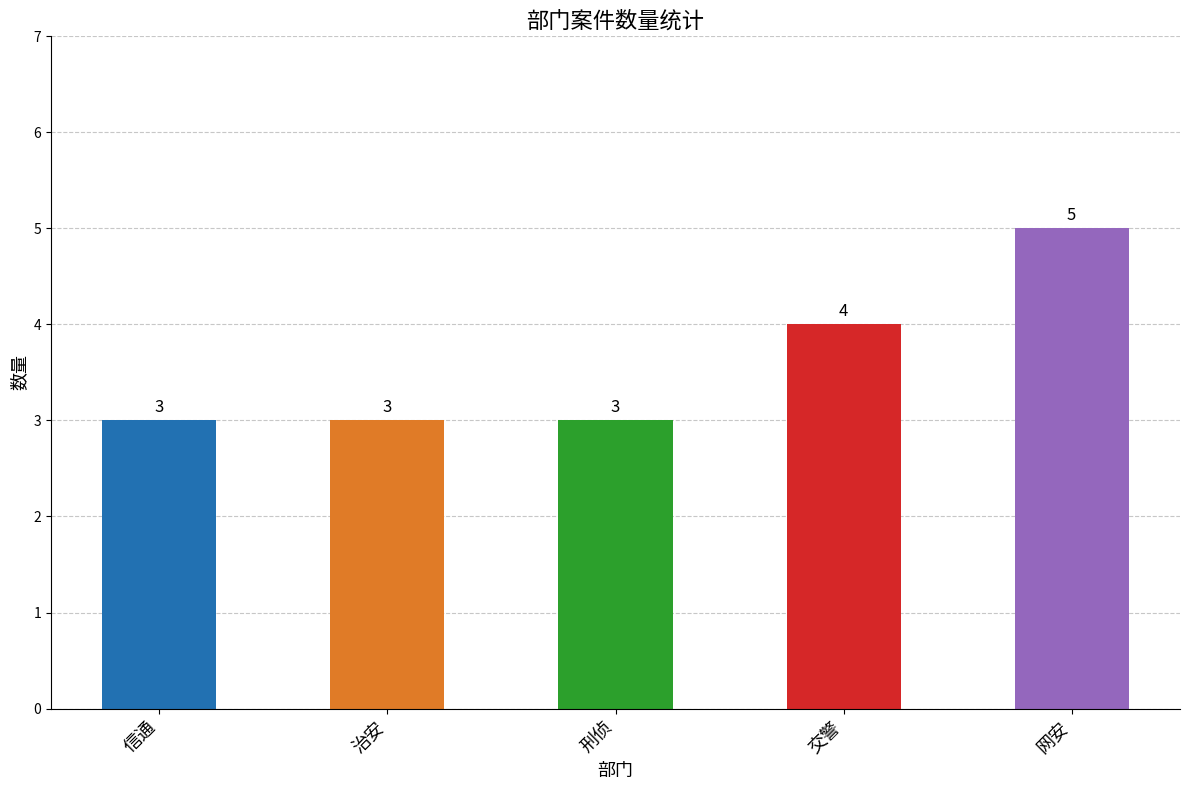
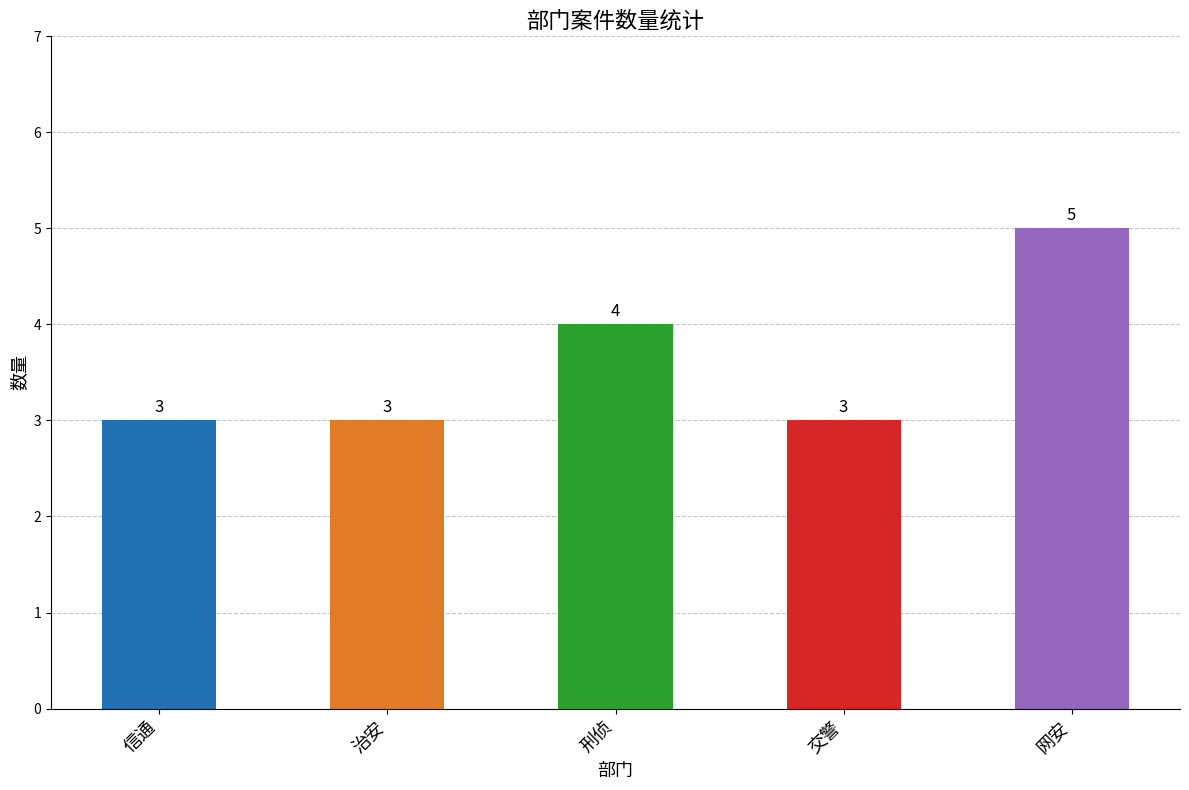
  {
    "信通": 3,
    "治安": 3,
-   "刑侦": 3,
-   "交警": 4,
+   "刑侦": 4,
+   "交警": 3,
    "网安": 5
  }
